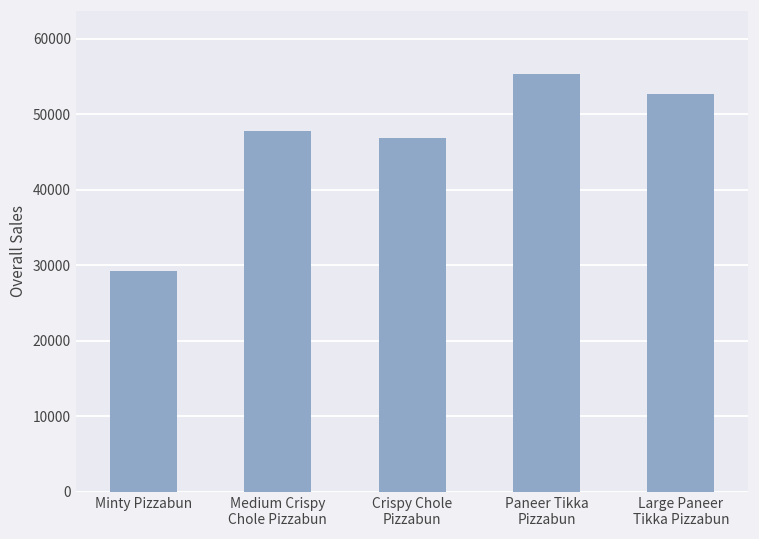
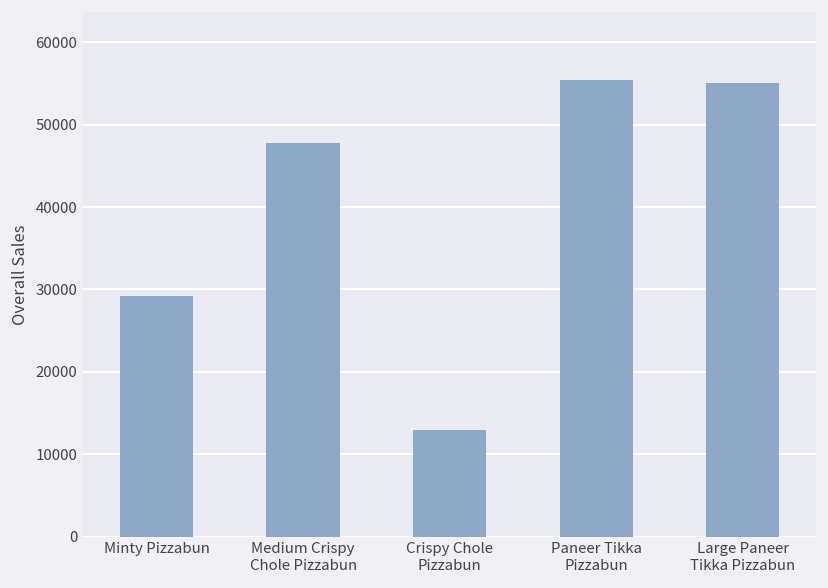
  {
    "Minty Pizzabun": 29000,
    "Medium Crispy Chole Pizzabun": 48000,
-   "Crispy Chole Pizzabun": 47000,
+   "Crispy Chole Pizzabun": 13000,
    "Paneer Tikka Pizzabun": 55000,
-   "Large Paneer Tikka Pizzabun": 53000
+   "Large Paneer Tikka Pizzabun": 55000
  }
